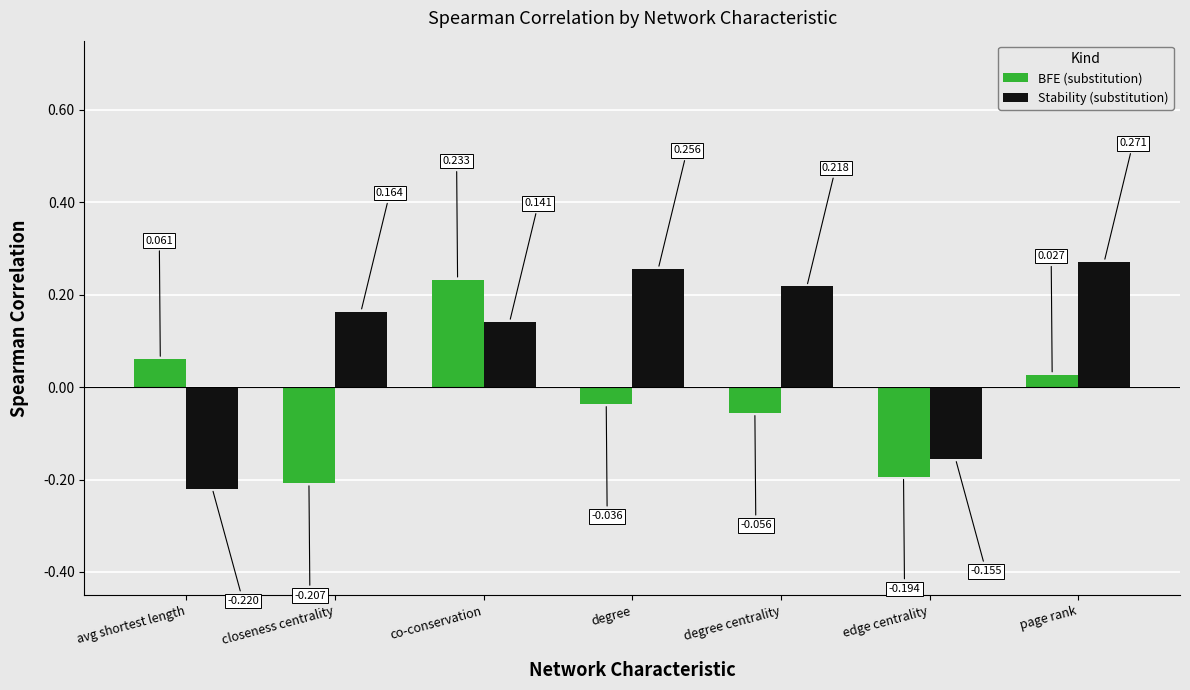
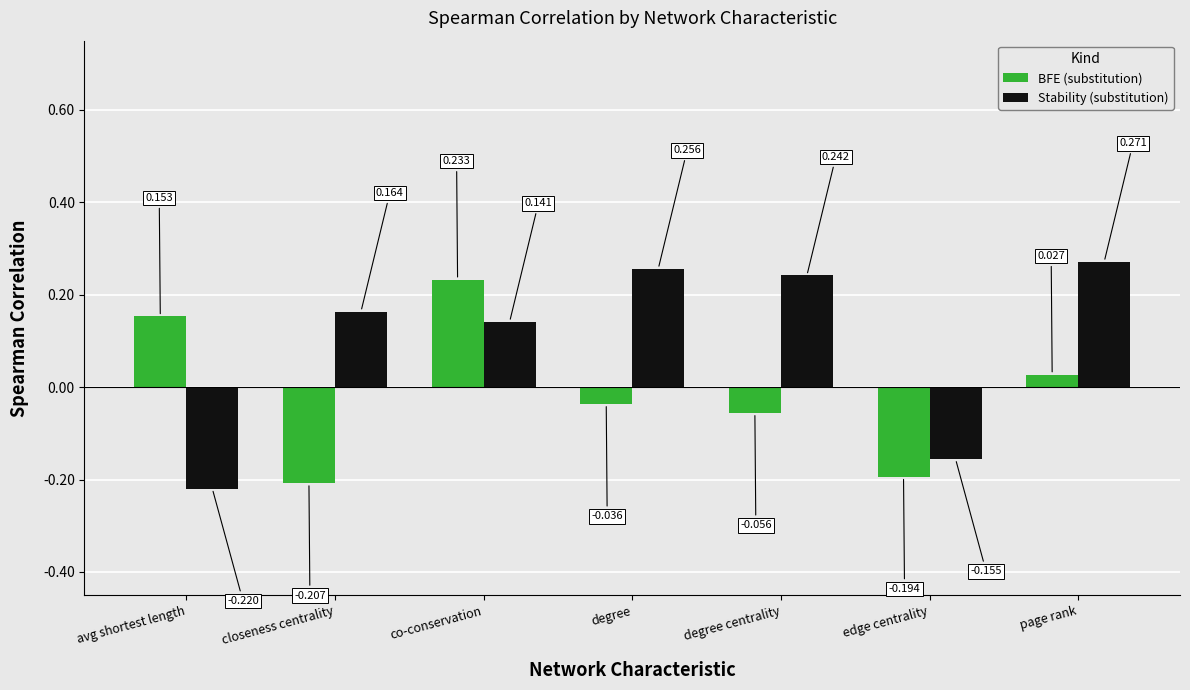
  {
    "BFE (substitution)": {
-     "avg shortest length": 0.061
+     "avg shortest length": 0.153
    },
    "Stability (substitution)": {
-     "degree centrality": 0.218
+     "degree centrality": 0.242
    }
  }
